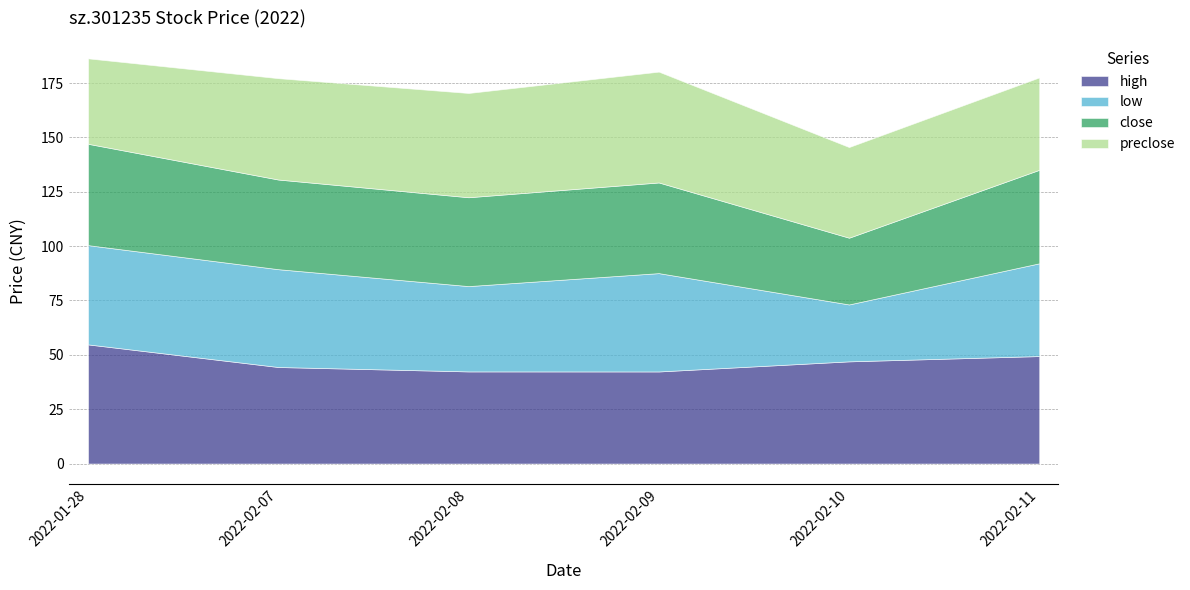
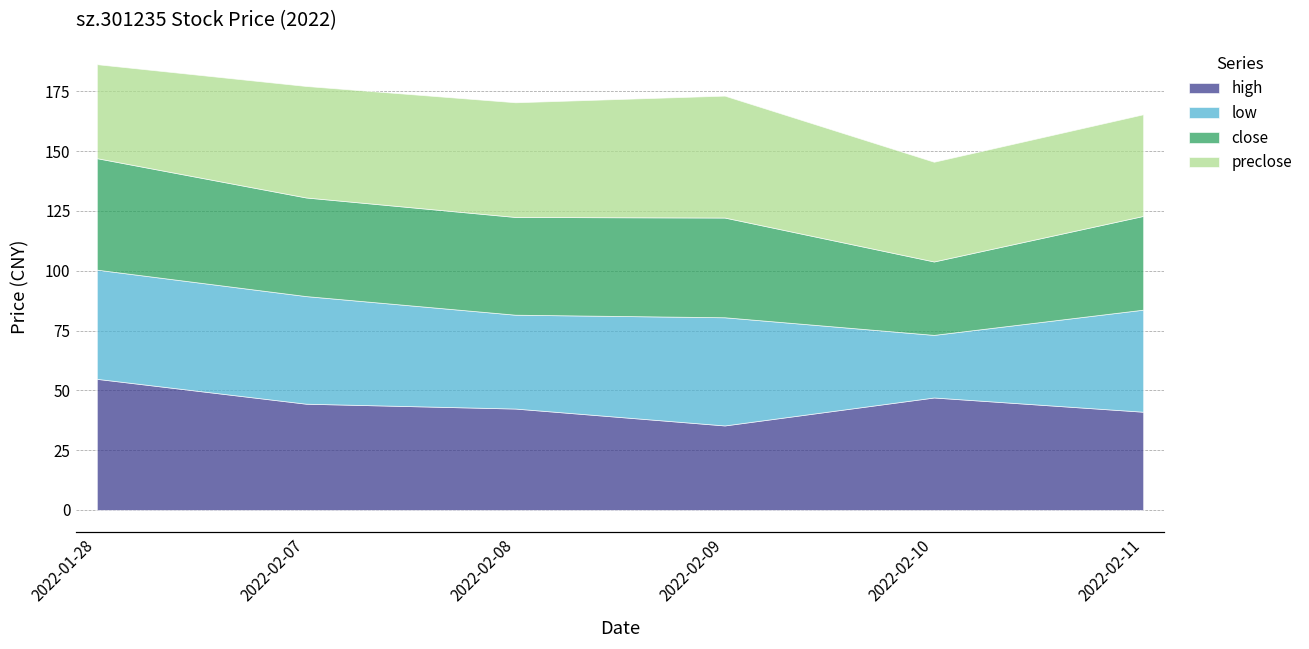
  {
    "high": {
      "2022-01-28": 55,
      "2022-02-07": 44,
      "2022-02-08": 42,
-     "2022-02-09": 42,
+     "2022-02-09": 35,
      "2022-02-10": 47,
-     "2022-02-11": 49
+     "2022-02-11": 41
    },
    "low": {
      "2022-01-28": 46,
      "2022-02-07": 45,
      "2022-02-08": 39,
      "2022-02-09": 45,
      "2022-02-10": 26,
      "2022-02-11": 43
    },
    "close": {
      "2022-01-28": 47,
      "2022-02-07": 41,
      "2022-02-08": 41,
      "2022-02-09": 42,
      "2022-02-10": 31,
-     "2022-02-11": 43
+     "2022-02-11": 39
    },
    "preclose": {
      "2022-01-28": 39,
      "2022-02-07": 47,
      "2022-02-08": 48,
      "2022-02-09": 51,
      "2022-02-10": 42,
      "2022-02-11": 43
    }
  }
